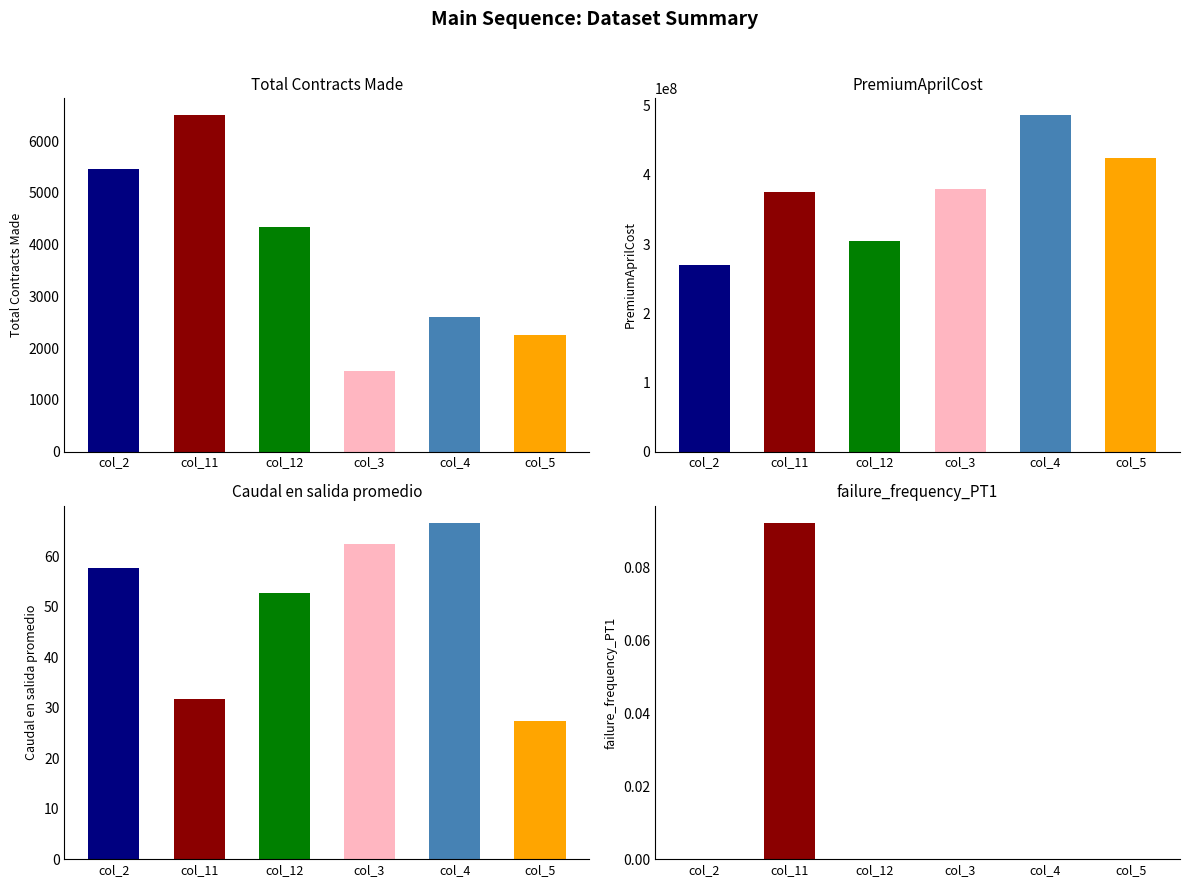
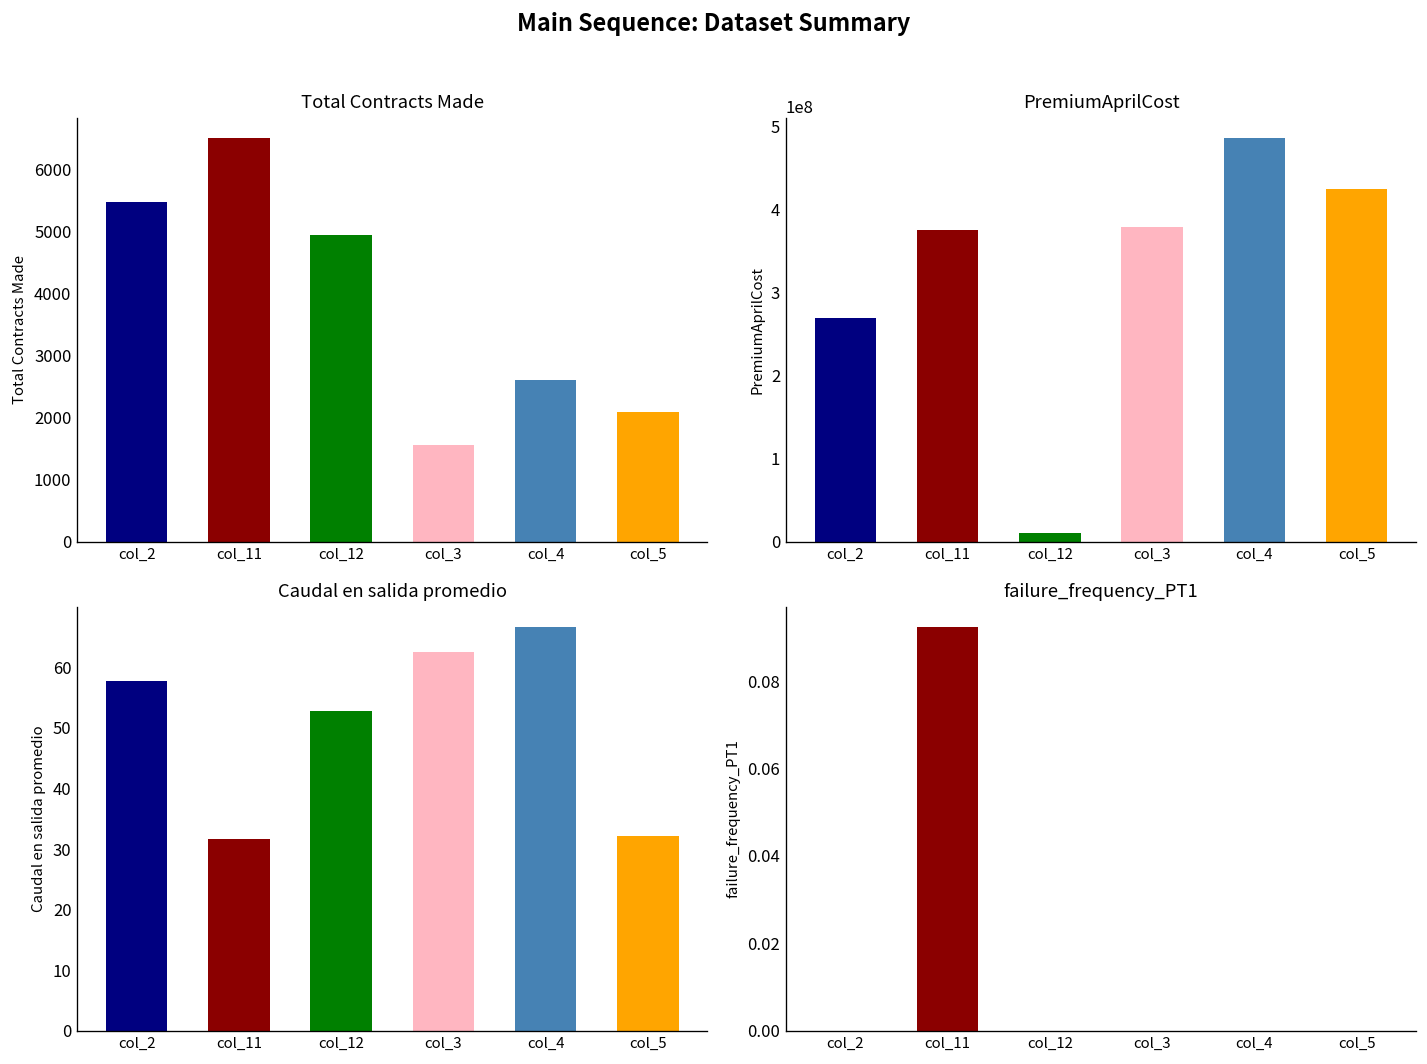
  {
    "Total Contracts Made": {
      "col_2": 5500,
      "col_11": 6500,
-     "col_12": 4300,
+     "col_12": 4900,
      "col_3": 1600,
      "col_4": 2600,
-     "col_5": 2200
+     "col_5": 2100
    },
    "PremiumAprilCost": {
      "col_2": 270000000,
      "col_11": 370000000,
-     "col_12": 300000000,
+     "col_12": 10000000,
      "col_3": 380000000,
      "col_4": 490000000,
      "col_5": 420000000
    },
    "Caudal en salida promedio": {
      "col_2": 58,
      "col_11": 32,
      "col_12": 53,
      "col_3": 62,
      "col_4": 67,
-     "col_5": 27
+     "col_5": 32
    },
    "failure_frequency_PT1": {
      "col_2": 0.000,
      "col_11": 0.092,
      "col_12": 0.000,
      "col_3": 0.000,
      "col_4": 0.000,
      "col_5": 0.000
    }
  }
